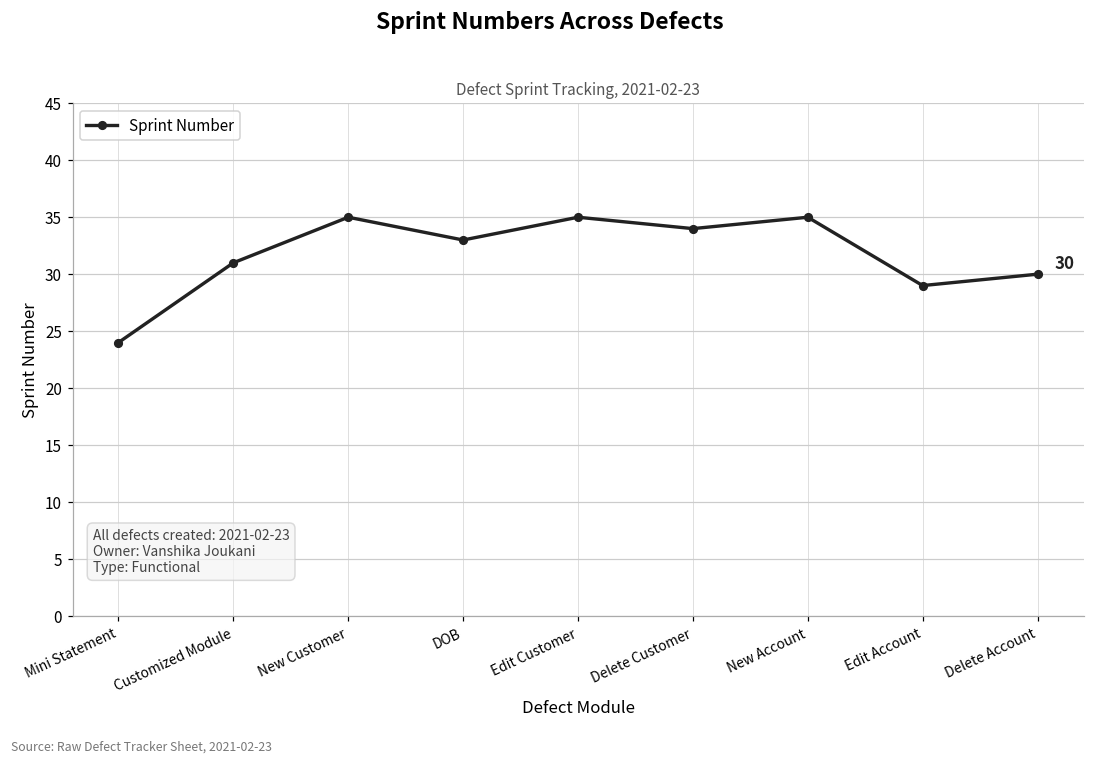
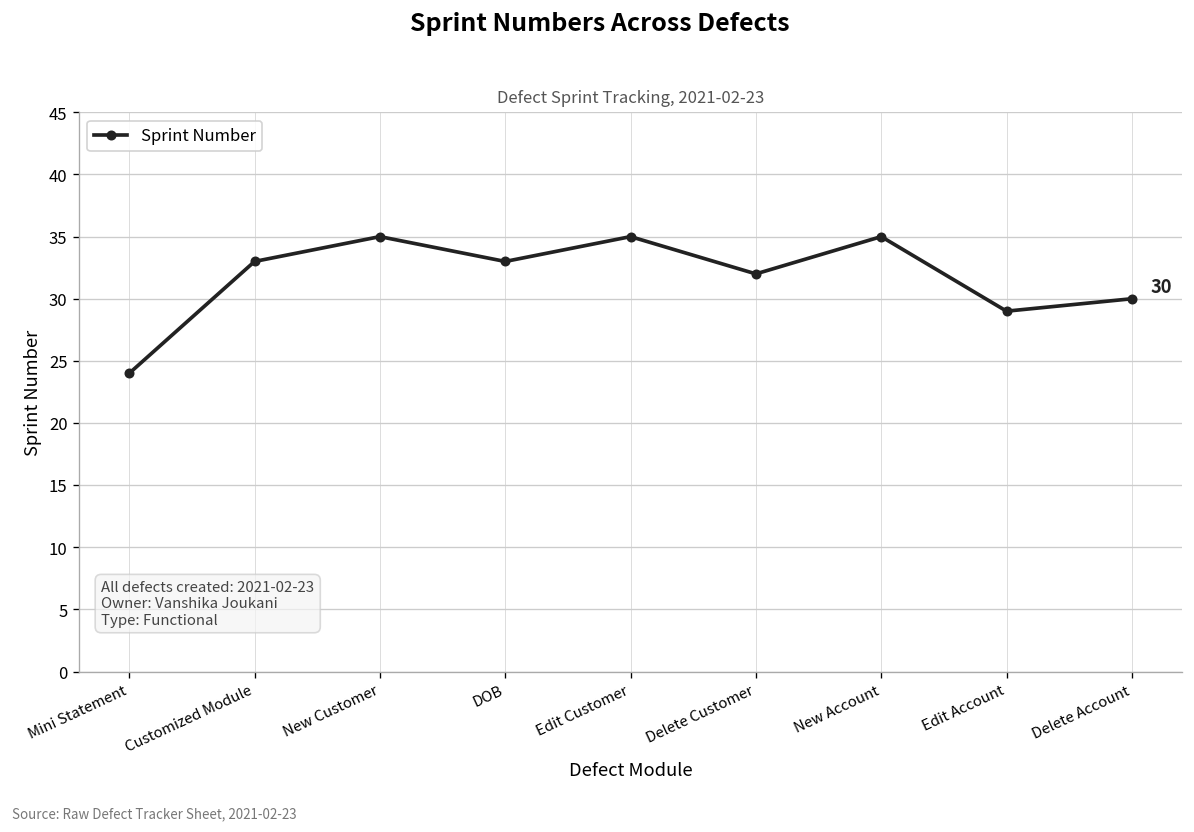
  {
    "Mini Statement": 24,
-   "Customized Module": 31,
+   "Customized Module": 33,
    "New Customer": 35,
    "DOB": 33,
    "Edit Customer": 35,
-   "Delete Customer": 34,
+   "Delete Customer": 32,
    "New Account": 35,
    "Edit Account": 29
  }
